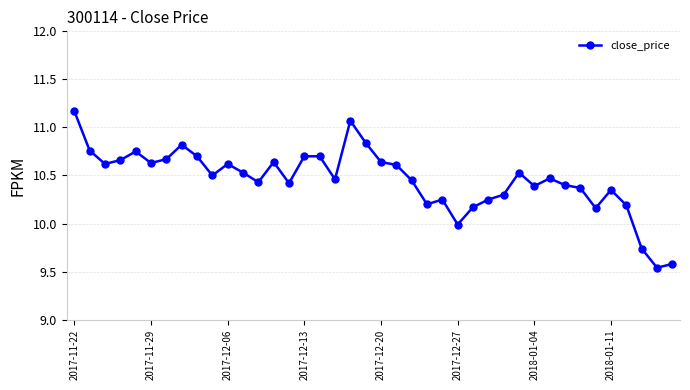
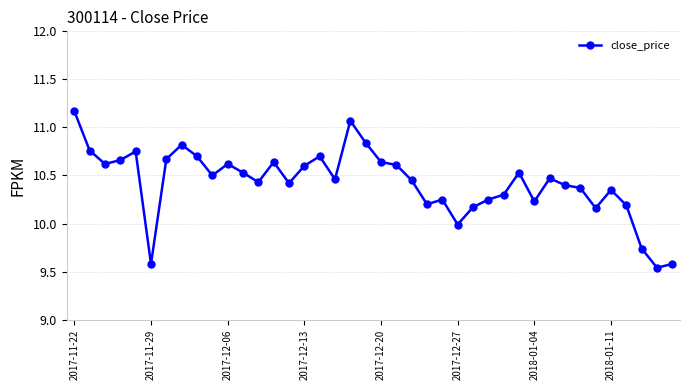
  {
    "close_price": {
      "2017-11-22": 11.2,
-     "2017-11-29": 10.6,
+     "2017-11-29": 9.6,
      "2017-12-06": 10.6,
-     "2017-12-13": 10.7,
+     "2017-12-13": 10.6,
      "2017-12-20": 10.6,
      "2017-12-27": 10.0,
-     "2018-01-04": 10.4,
+     "2018-01-04": 10.2,
      "2018-01-11": 10.4
    }
  }
